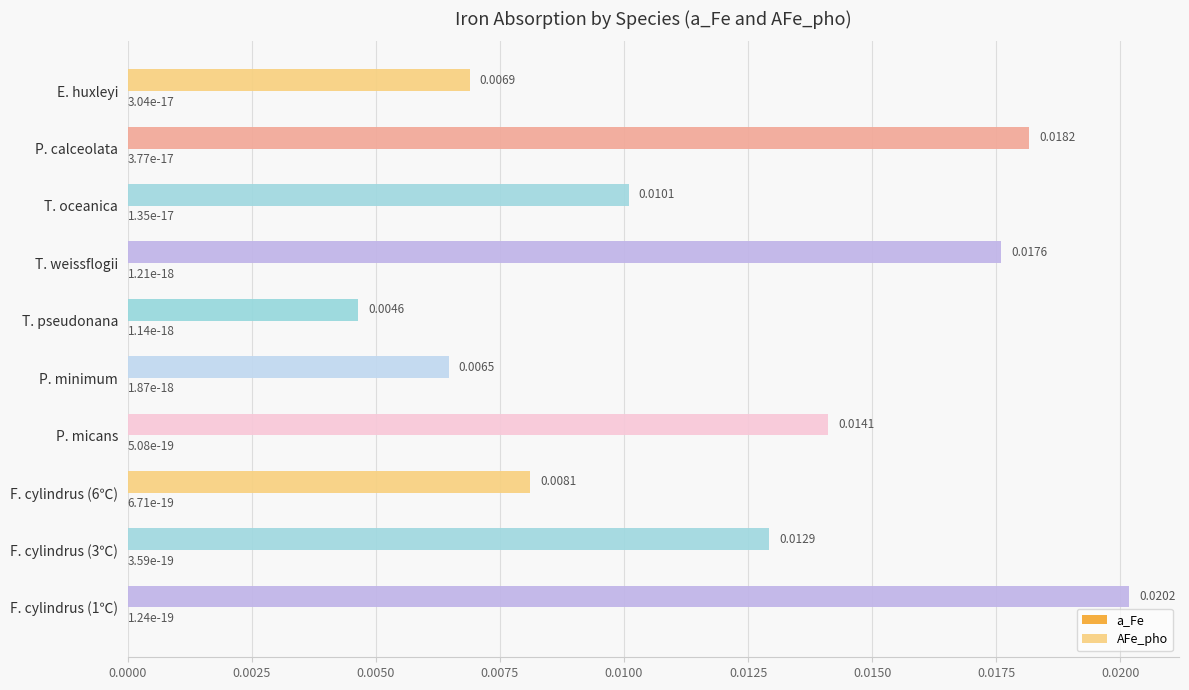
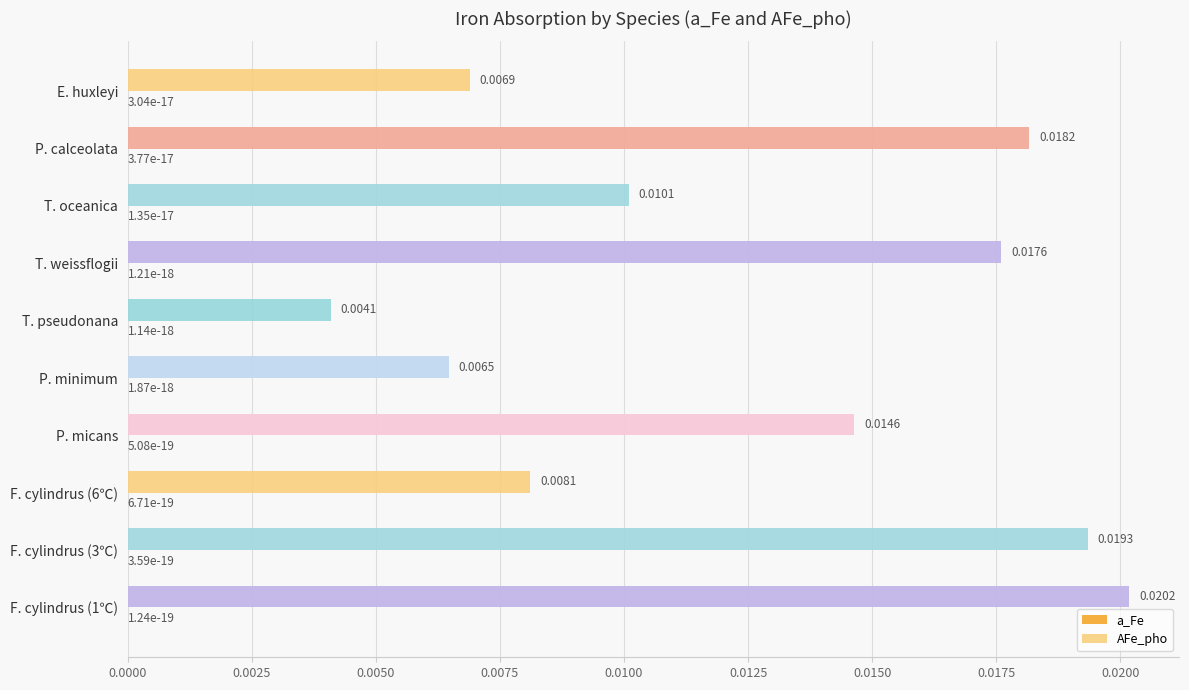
  {
    "a_Fe": {
      "E. huxleyi": "3.04e-17",
      "P. calceolata": "3.77e-17",
      "T. oceanica": "1.35e-17",
      "T. weissflogii": "1.21e-18",
      "T. pseudonana": "1.14e-18",
      "P. minimum": "1.87e-18",
      "P. micans": "5.08e-19",
      "F. cylindrus (6℃)": "6.71e-19",
      "F. cylindrus (3℃)": "3.59e-19",
      "F. cylindrus (1℃)": "1.24e-19"
    },
    "AFe_pho": {
      "E. huxleyi": "0.0069",
      "P. calceolata": "0.0182",
      "T. oceanica": "0.0101",
      "T. weissflogii": "0.0176",
-     "T. pseudonana": "0.0046",
+     "T. pseudonana": "0.0041",
      "P. minimum": "0.0065",
-     "P. micans": "0.0141",
+     "P. micans": "0.0146",
      "F. cylindrus (6℃)": "0.0081",
-     "F. cylindrus (3℃)": "0.0129",
+     "F. cylindrus (3℃)": "0.0193",
      "F. cylindrus (1℃)": "0.0202"
    }
  }
